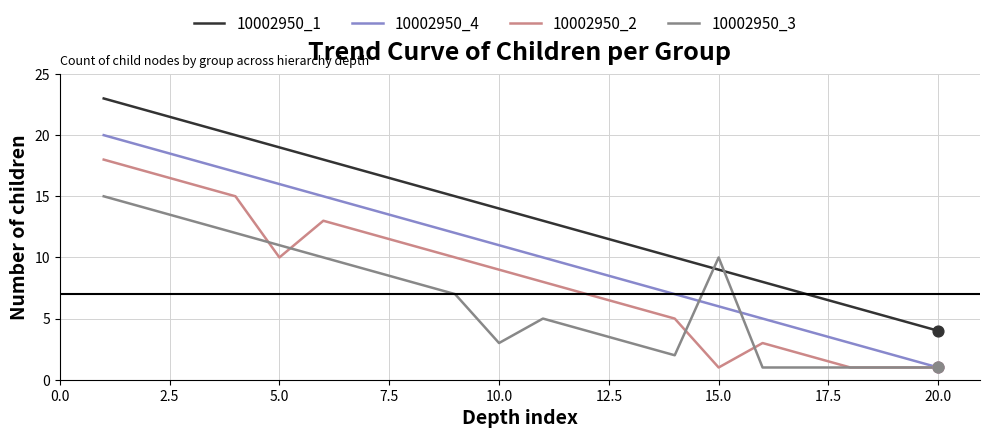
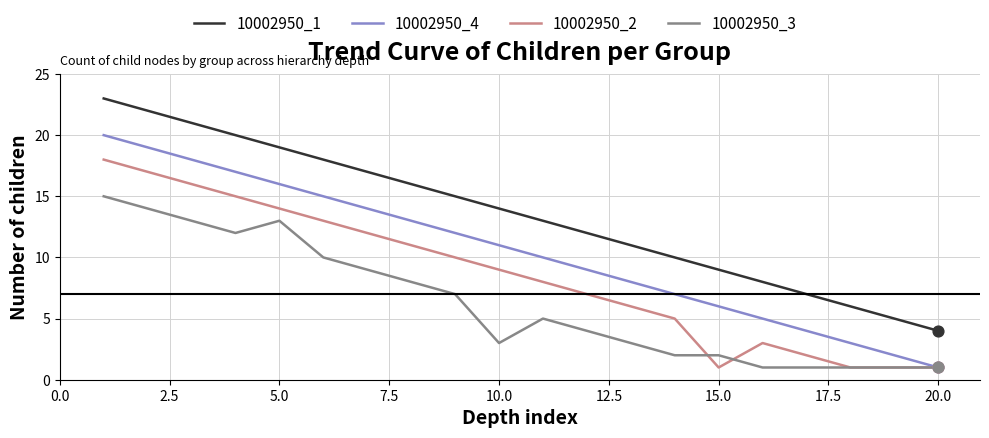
  {
    "10002950_2": {
-     "5.0": 10,
+     "5.0": 14,
      "10.0": 9,
      "15.0": 1
    },
    "10002950_3": {
-     "5.0": 11,
+     "5.0": 13,
      "10.0": 3,
-     "15.0": 10
+     "15.0": 2
    }
  }
